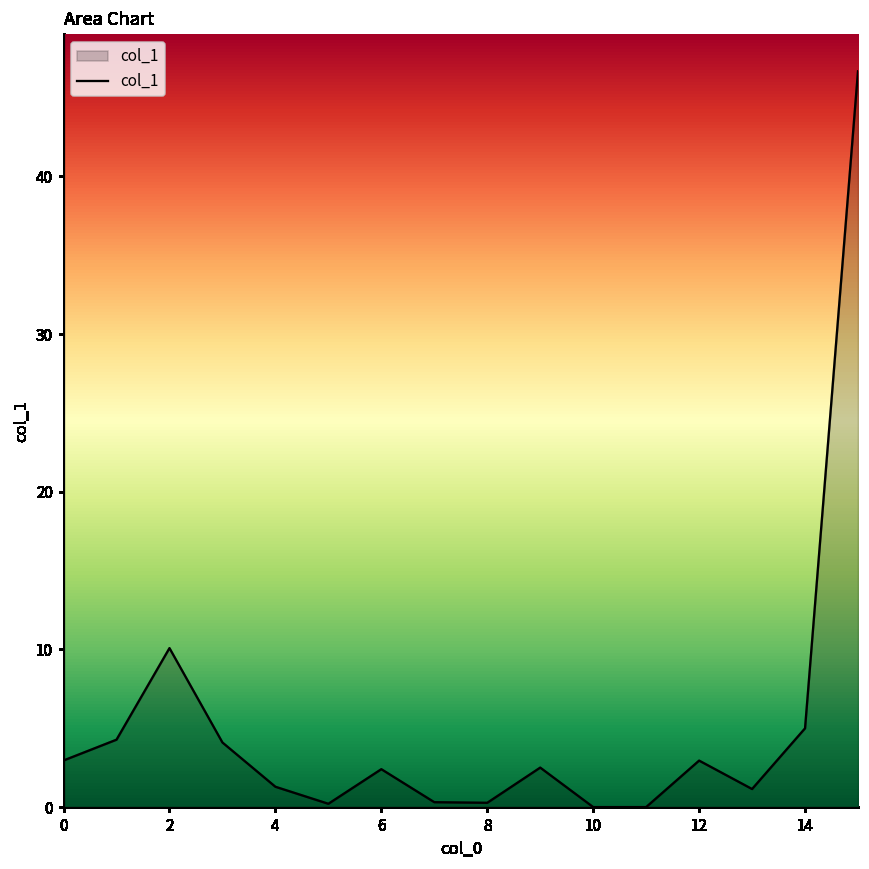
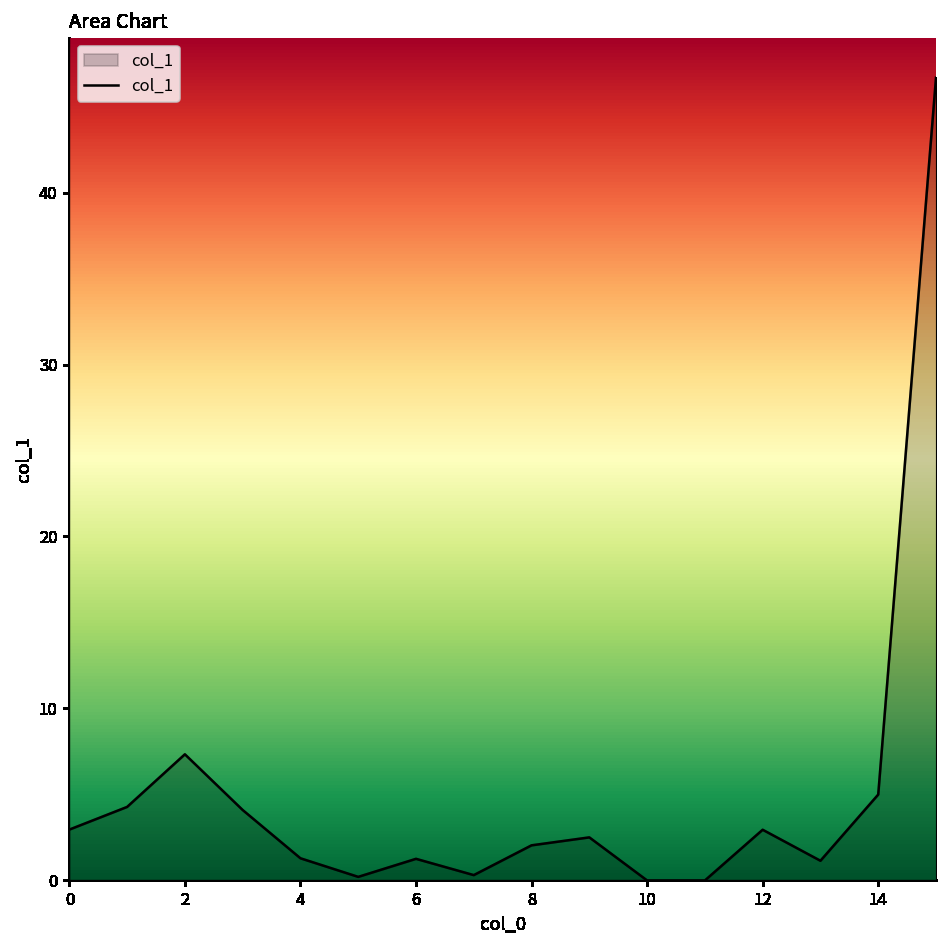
  {
    "0": 3.0,
-   "2": 10.1,
+   "2": 7.3,
    "4": 1.3,
-   "6": 2.4,
-   "8": 0.3,
+   "6": 1.3,
+   "8": 2.0,
    "10": 0.0,
    "12": 2.9,
    "14": 5.0
  }
